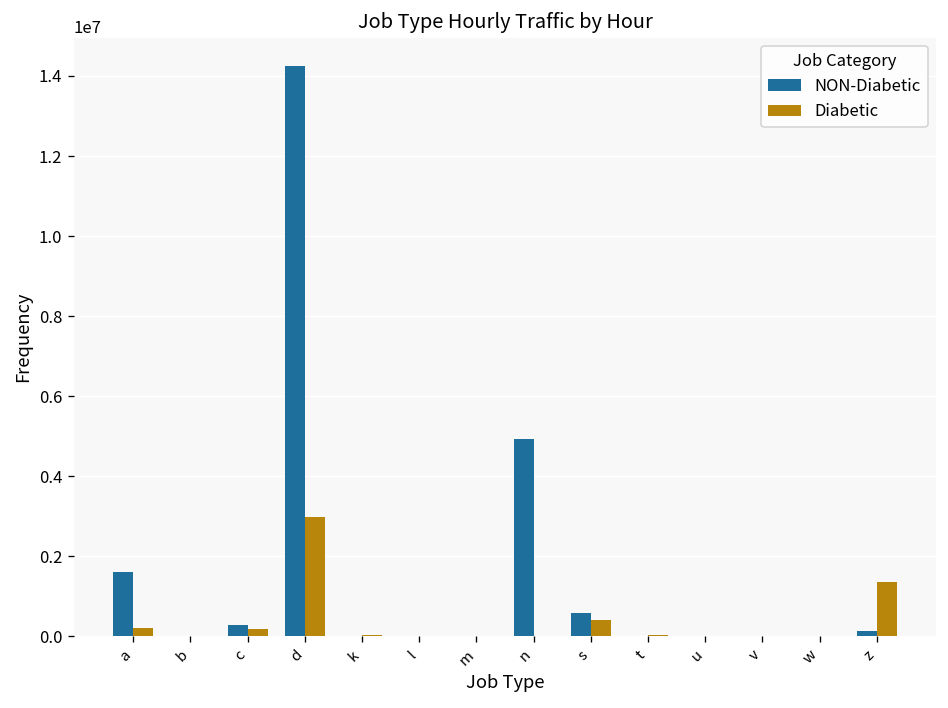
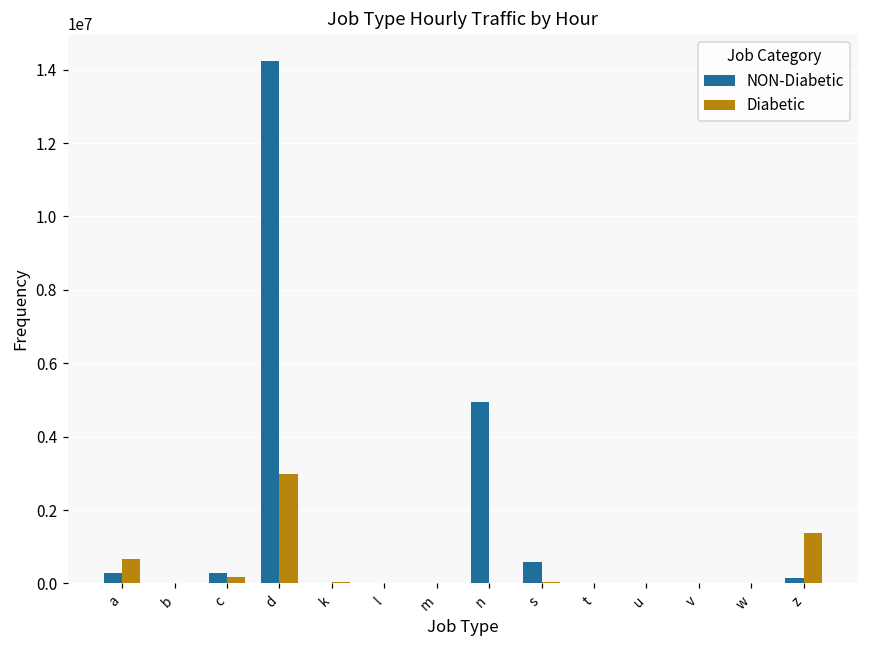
  {
    "NON-Diabetic": {
-     "a": 1600000,
+     "a": 300000,
      "c": 300000,
      "d": 14200000,
      "n": 4900000,
      "s": 600000,
      "z": 100000
    },
    "Diabetic": {
-     "a": 200000,
+     "a": 700000,
      "c": 200000,
      "d": 3000000,
-     "s": 400000,
+     "s": 0,
      "z": 1400000
    }
  }
